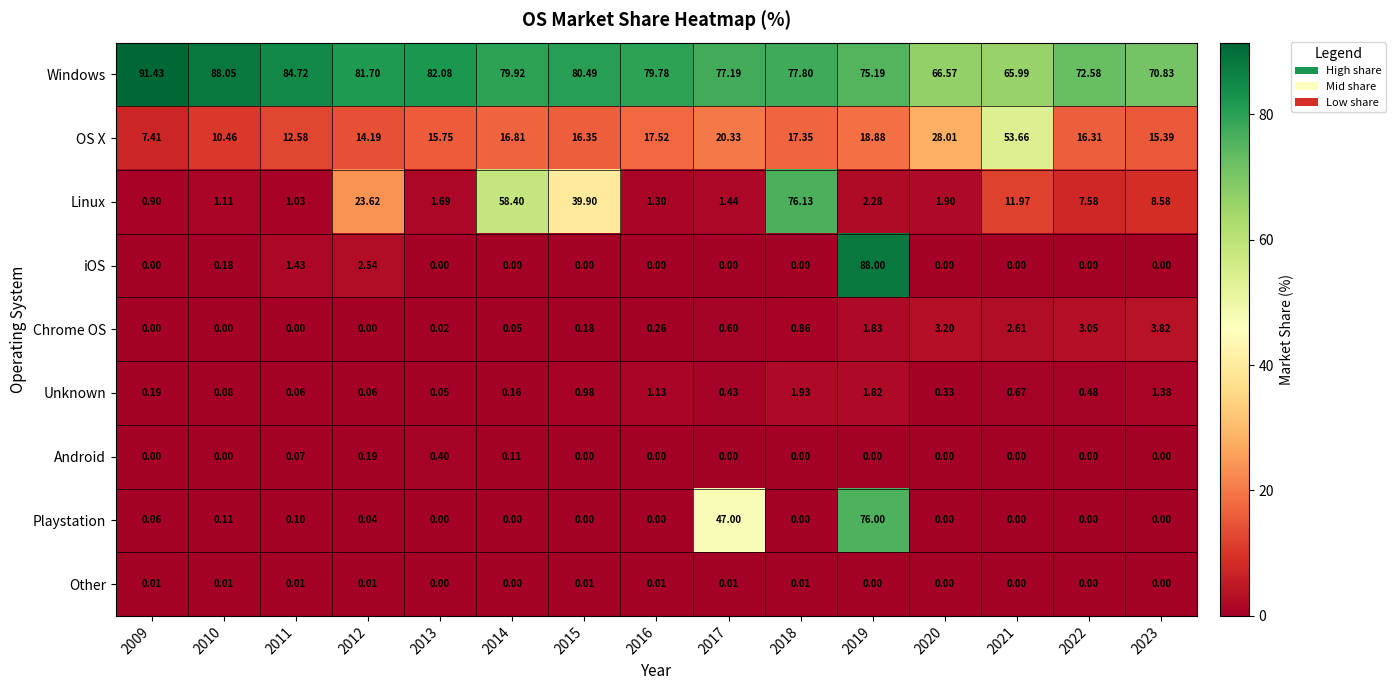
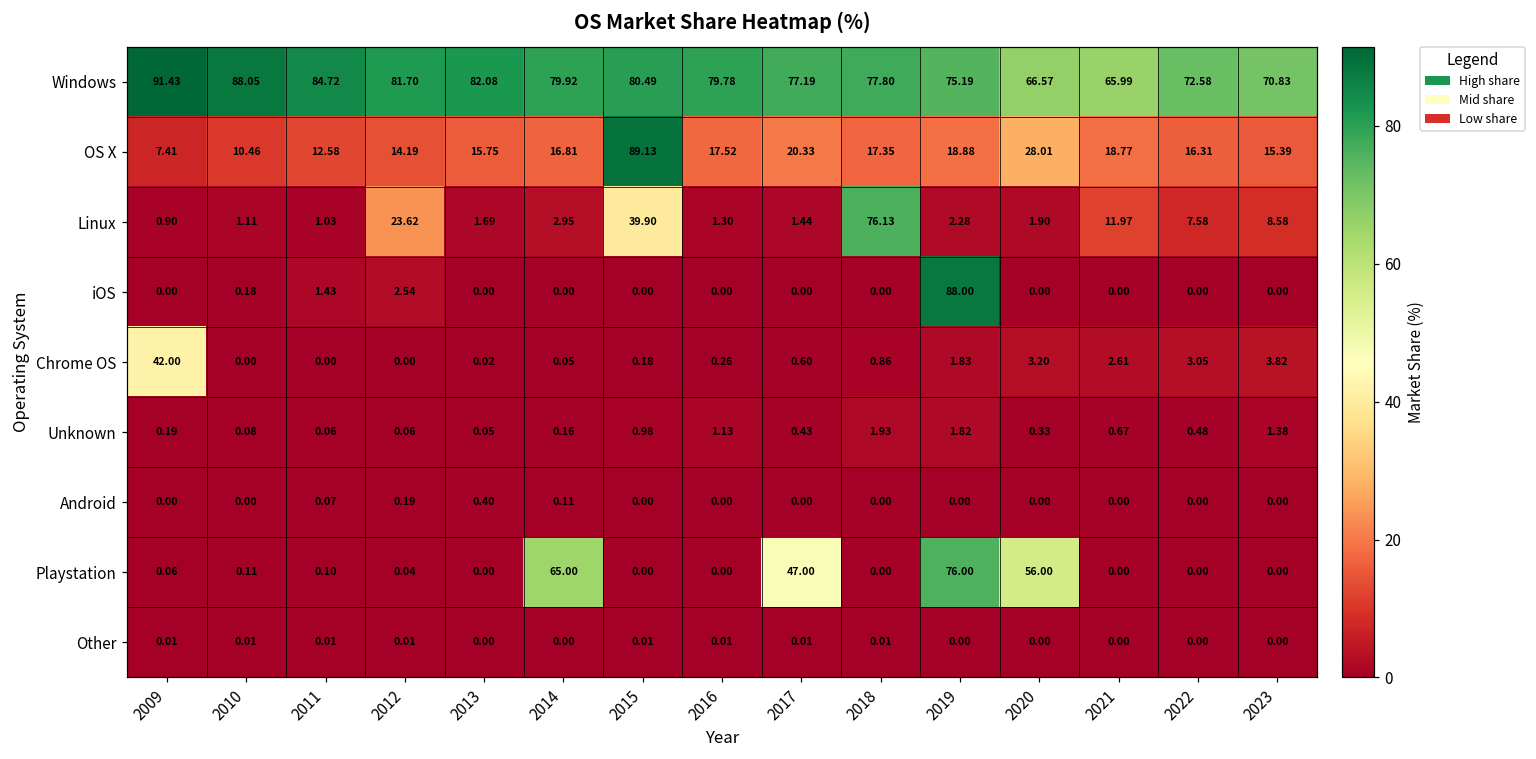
  {
    "Windows": {
      "2009": 91.43,
      "2010": 88.05,
      "2011": 84.72,
      "2012": 81.70,
      "2013": 82.08,
      "2014": 79.92,
      "2015": 80.49,
      "2016": 79.78,
      "2017": 77.19,
      "2018": 77.80,
      "2019": 75.19,
      "2020": 66.57,
      "2021": 65.99,
      "2022": 72.58,
      "2023": 70.83
    },
    "OS X": {
      "2009": 7.41,
      "2010": 10.46,
      "2011": 12.58,
      "2012": 14.19,
      "2013": 15.75,
      "2014": 16.81,
-     "2015": 16.35,
+     "2015": 89.13,
      "2016": 17.52,
      "2017": 20.33,
      "2018": 17.35,
      "2019": 18.88,
      "2020": 28.01,
-     "2021": 53.66,
+     "2021": 18.77,
      "2022": 16.31,
      "2023": 15.39
    },
    "Linux": {
      "2009": 0.90,
      "2010": 1.11,
      "2011": 1.03,
      "2012": 23.62,
      "2013": 1.69,
-     "2014": 58.40,
+     "2014": 2.95,
      "2015": 39.90,
      "2016": 1.30,
      "2017": 1.44,
      "2018": 76.13,
      "2019": 2.28,
      "2020": 1.90,
      "2021": 11.97,
      "2022": 7.58,
      "2023": 8.58
    },
    "iOS": {
      "2009": 0.00,
      "2010": 0.18,
      "2011": 1.43,
      "2012": 2.54,
      "2013": 0.00,
      "2014": 0.00,
      "2015": 0.00,
      "2016": 0.00,
      "2017": 0.00,
      "2018": 0.00,
      "2019": 88.00,
      "2020": 0.00,
      "2021": 0.00,
      "2022": 0.00,
      "2023": 0.00
    },
    "Chrome OS": {
-     "2009": 0.00,
+     "2009": 42.00,
      "2010": 0.00,
      "2011": 0.00,
      "2012": 0.00,
      "2013": 0.02,
      "2014": 0.05,
      "2015": 0.18,
      "2016": 0.26,
      "2017": 0.60,
      "2018": 0.86,
      "2019": 1.83,
      "2020": 3.20,
      "2021": 2.61,
      "2022": 3.05,
      "2023": 3.82
    },
    "Unknown": {
      "2009": 0.19,
      "2010": 0.08,
      "2011": 0.06,
      "2012": 0.06,
      "2013": 0.05,
      "2014": 0.16,
      "2015": 0.98,
      "2016": 1.13,
      "2017": 0.43,
      "2018": 1.93,
      "2019": 1.82,
      "2020": 0.33,
      "2021": 0.67,
      "2022": 0.48,
      "2023": 1.38
    },
    "Android": {
      "2009": 0.00,
      "2010": 0.00,
      "2011": 0.07,
      "2012": 0.19,
      "2013": 0.40,
      "2014": 0.11,
      "2015": 0.00,
      "2016": 0.00,
      "2017": 0.00,
      "2018": 0.00,
      "2019": 0.00,
      "2020": 0.00,
      "2021": 0.00,
      "2022": 0.00,
      "2023": 0.00
    },
    "Playstation": {
      "2009": 0.06,
      "2010": 0.11,
      "2011": 0.10,
      "2012": 0.04,
      "2013": 0.00,
-     "2014": 0.00,
+     "2014": 65.00,
      "2015": 0.00,
      "2016": 0.00,
      "2017": 47.00,
      "2018": 0.00,
      "2019": 76.00,
-     "2020": 0.00,
+     "2020": 56.00,
      "2021": 0.00,
      "2022": 0.00,
      "2023": 0.00
    },
    "Other": {
      "2009": 0.01,
      "2010": 0.01,
      "2011": 0.01,
      "2012": 0.01,
      "2013": 0.00,
      "2014": 0.00,
      "2015": 0.01,
      "2016": 0.01,
      "2017": 0.01,
      "2018": 0.01,
      "2019": 0.00,
      "2020": 0.00,
      "2021": 0.00,
      "2022": 0.00,
      "2023": 0.00
    }
  }
